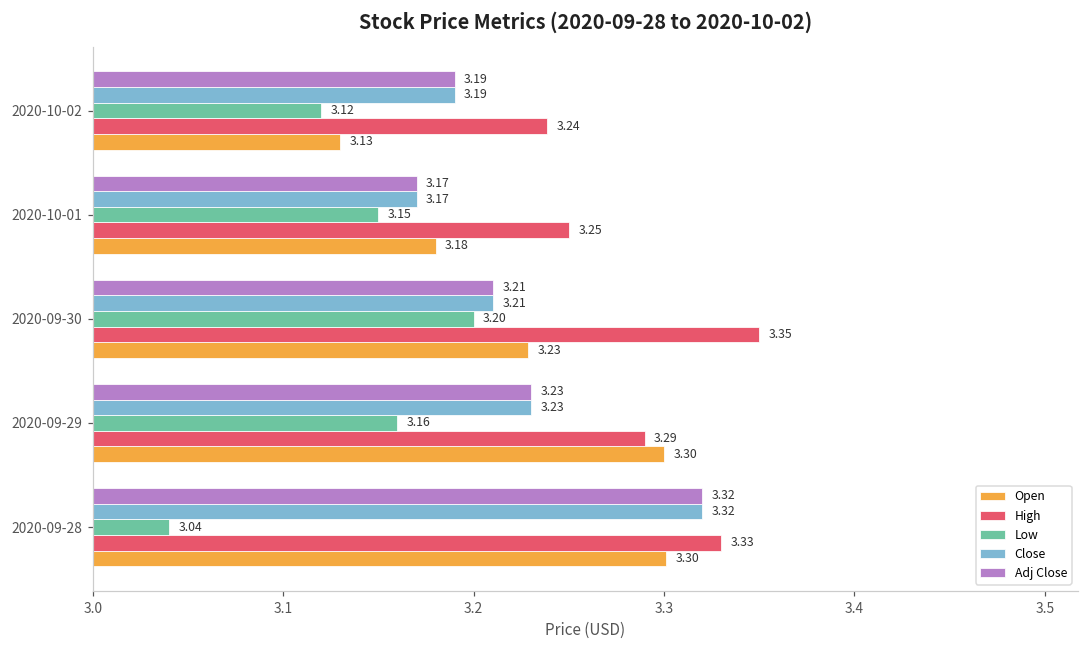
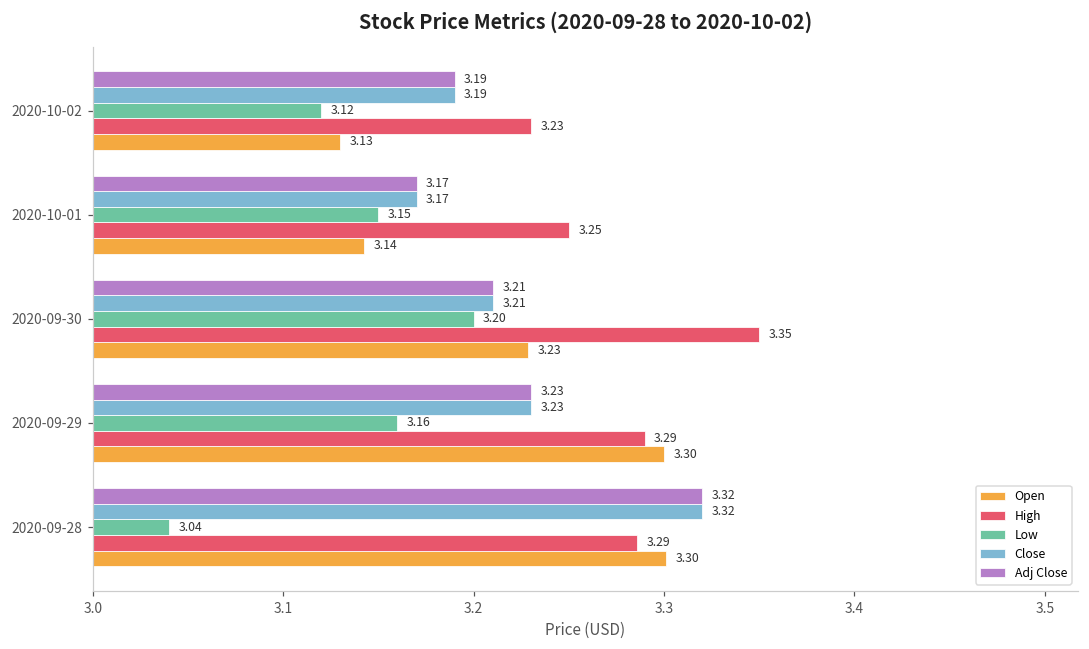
  {
    "Open": {
      "2020-10-02": 3.13,
-     "2020-10-01": 3.18,
+     "2020-10-01": 3.14,
      "2020-09-30": 3.23,
      "2020-09-29": 3.30,
      "2020-09-28": 3.30
    },
    "High": {
-     "2020-10-02": 3.24,
+     "2020-10-02": 3.23,
      "2020-10-01": 3.25,
      "2020-09-30": 3.35,
      "2020-09-29": 3.29,
-     "2020-09-28": 3.33
+     "2020-09-28": 3.29
    },
    "Adj Close": {
      "2020-10-02": 3.19,
      "2020-10-01": 3.17,
      "2020-09-30": 3.21,
      "2020-09-29": 3.23,
      "2020-09-28": 3.32
    }
  }
